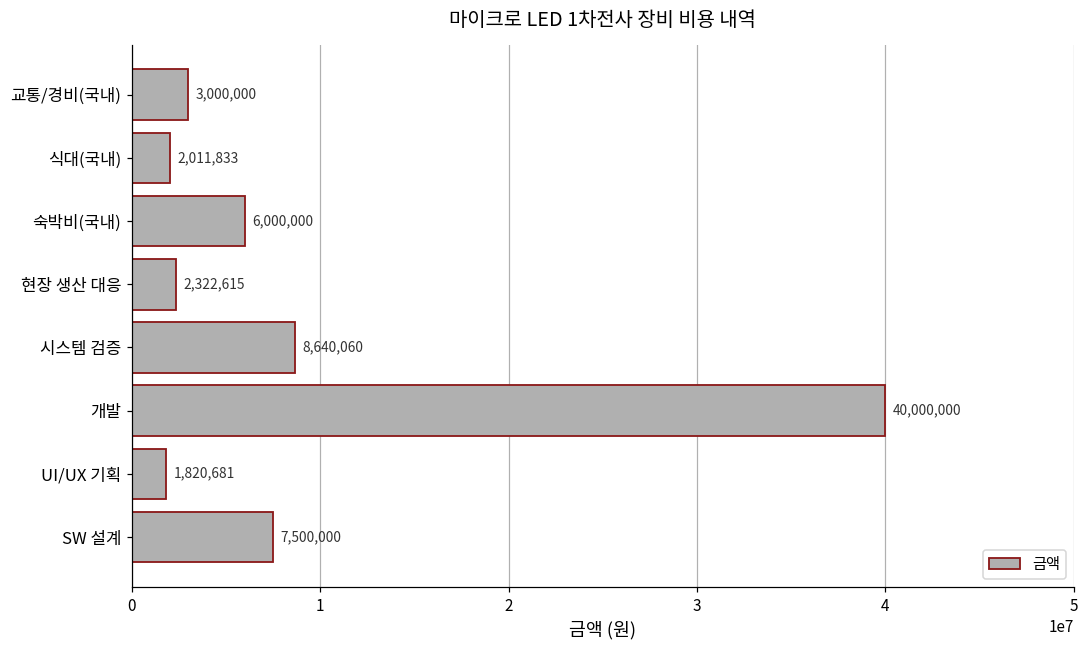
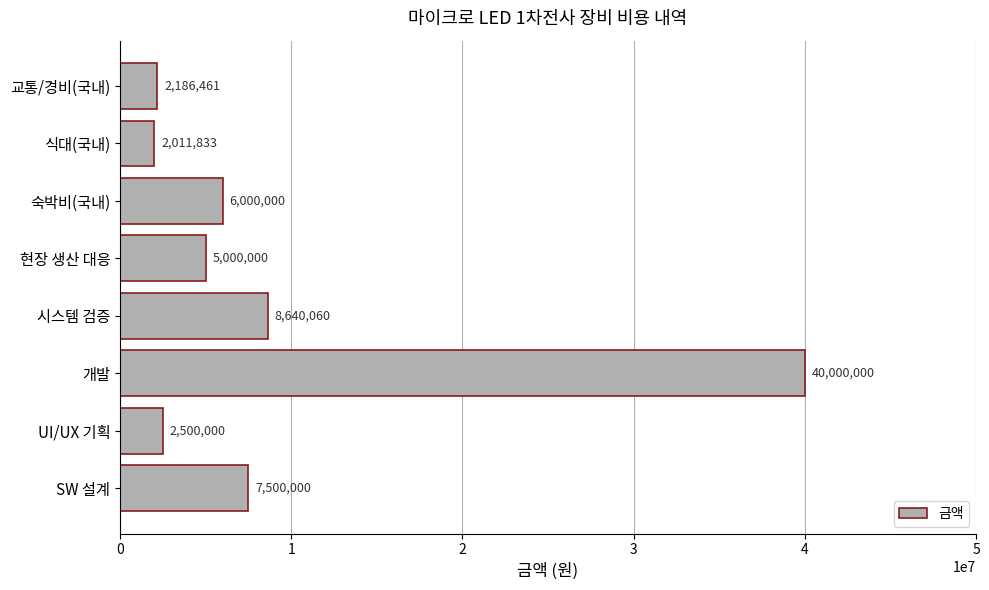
  {
-   "교통/경비(국내)": "3,000,000",
+   "교통/경비(국내)": "2,186,461",
    "식대(국내)": "2,011,833",
    "숙박비(국내)": "6,000,000",
-   "현장 생산 대응": "2,322,615",
+   "현장 생산 대응": "5,000,000",
    "시스템 검증": "8,640,060",
    "개발": "40,000,000",
-   "UI/UX 기획": "1,820,681",
+   "UI/UX 기획": "2,500,000",
    "SW 설계": "7,500,000"
  }
